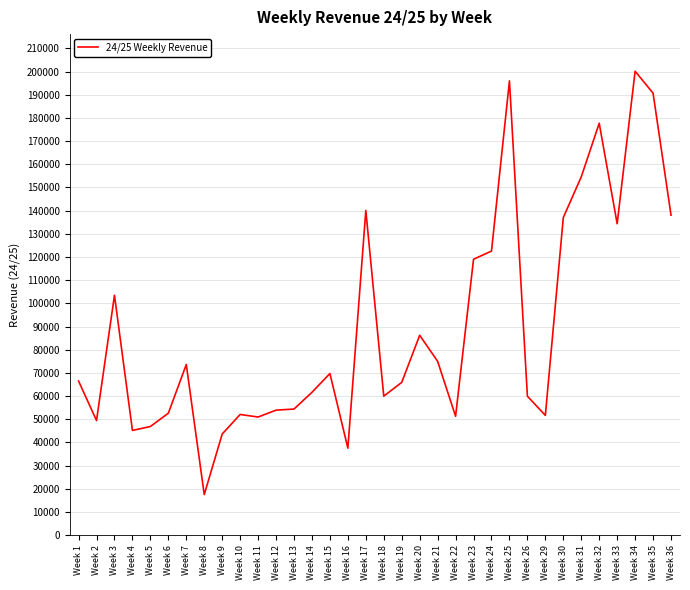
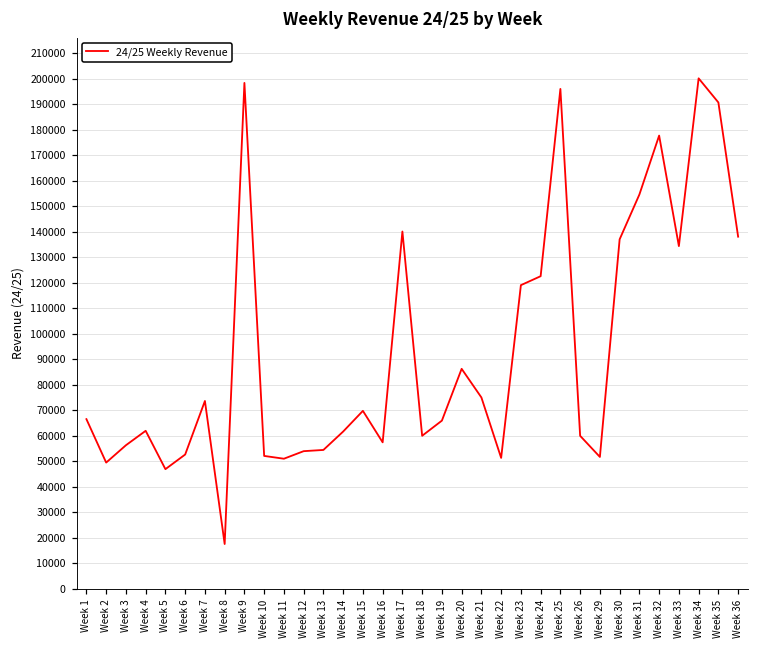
  {
    "Week 1": 66000,
    "Week 2": 49000,
-   "Week 3": 103000,
-   "Week 4": 45000,
+   "Week 3": 56000,
+   "Week 4": 62000,
    "Week 5": 47000,
    "Week 6": 53000,
    "Week 7": 74000,
    "Week 8": 18000,
-   "Week 9": 44000,
+   "Week 9": 198000,
    "Week 10": 52000,
    "Week 11": 51000,
    "Week 12": 54000,
    "Week 13": 54000,
    "Week 14": 62000,
    "Week 15": 70000,
-   "Week 16": 38000,
+   "Week 16": 57000,
    "Week 17": 140000,
    "Week 18": 60000,
    "Week 19": 66000,
    "Week 20": 86000,
    "Week 21": 75000,
    "Week 22": 51000,
    "Week 23": 119000,
    "Week 24": 123000,
    "Week 25": 196000,
    "Week 26": 60000,
    "Week 29": 52000,
    "Week 30": 137000,
    "Week 31": 155000,
    "Week 32": 178000,
    "Week 33": 134000,
    "Week 34": 200000,
    "Week 35": 191000,
    "Week 36": 138000
  }
